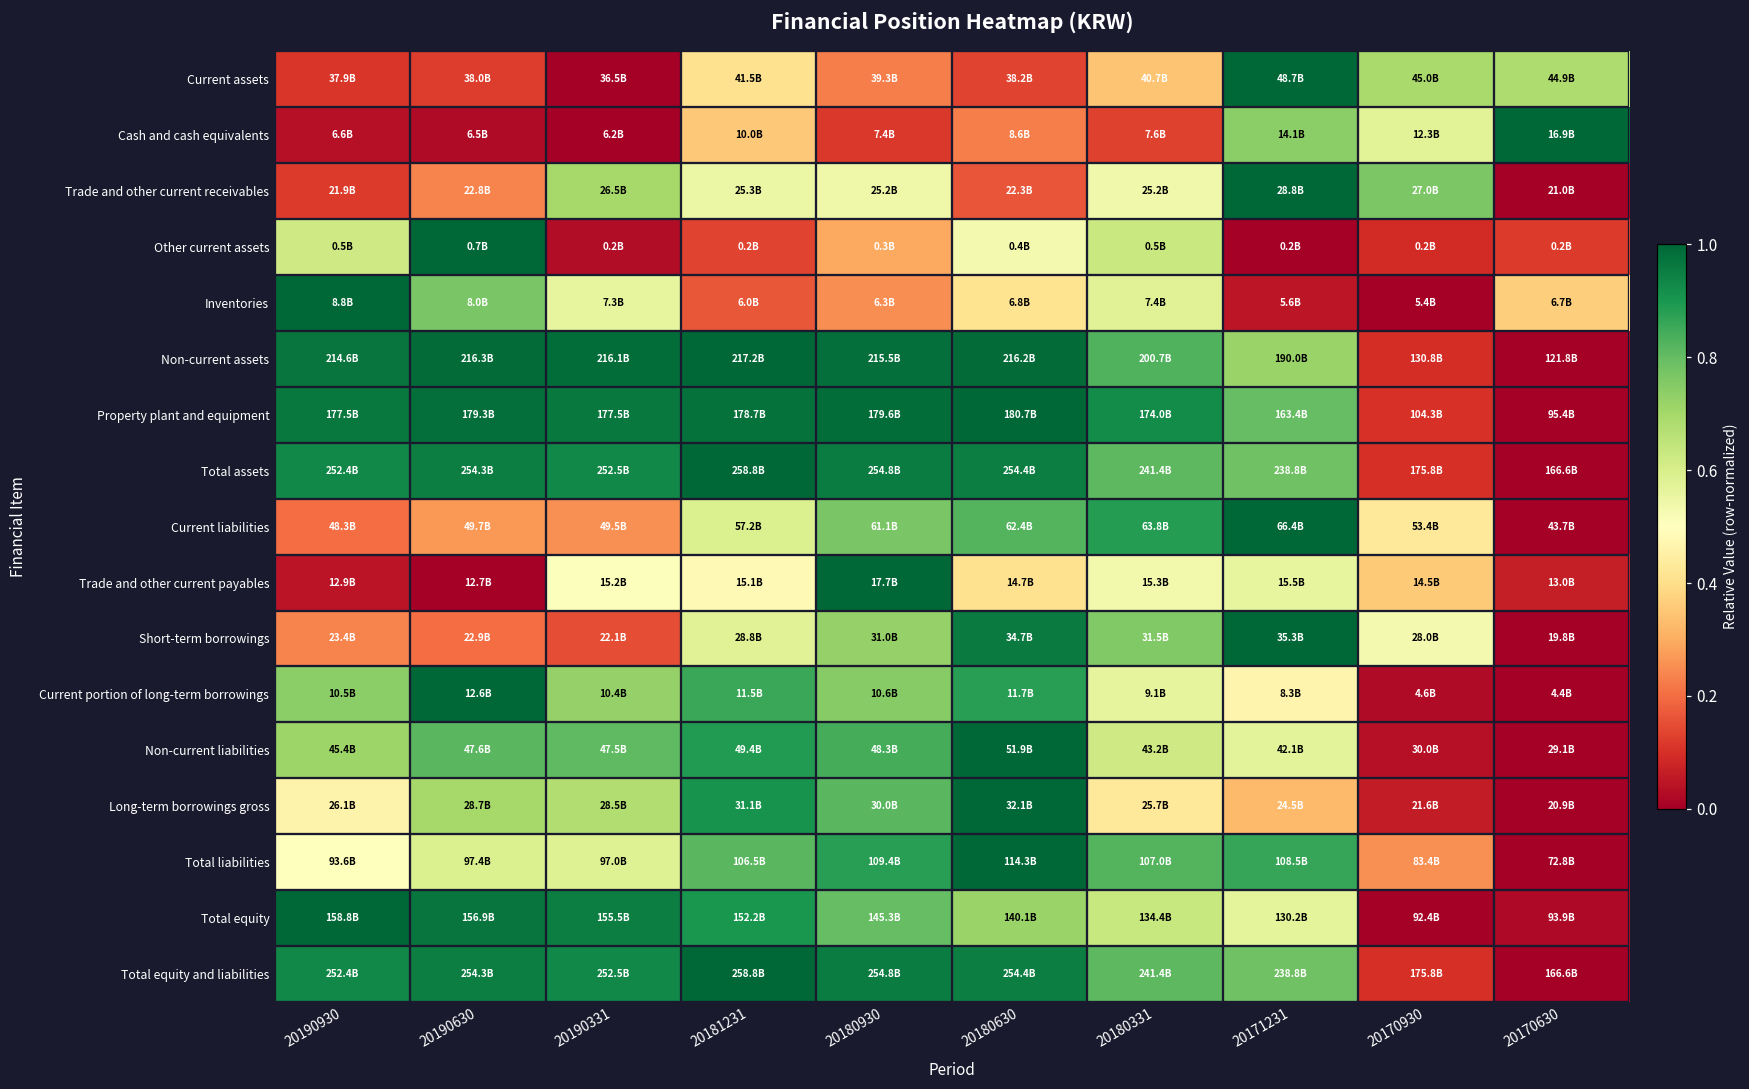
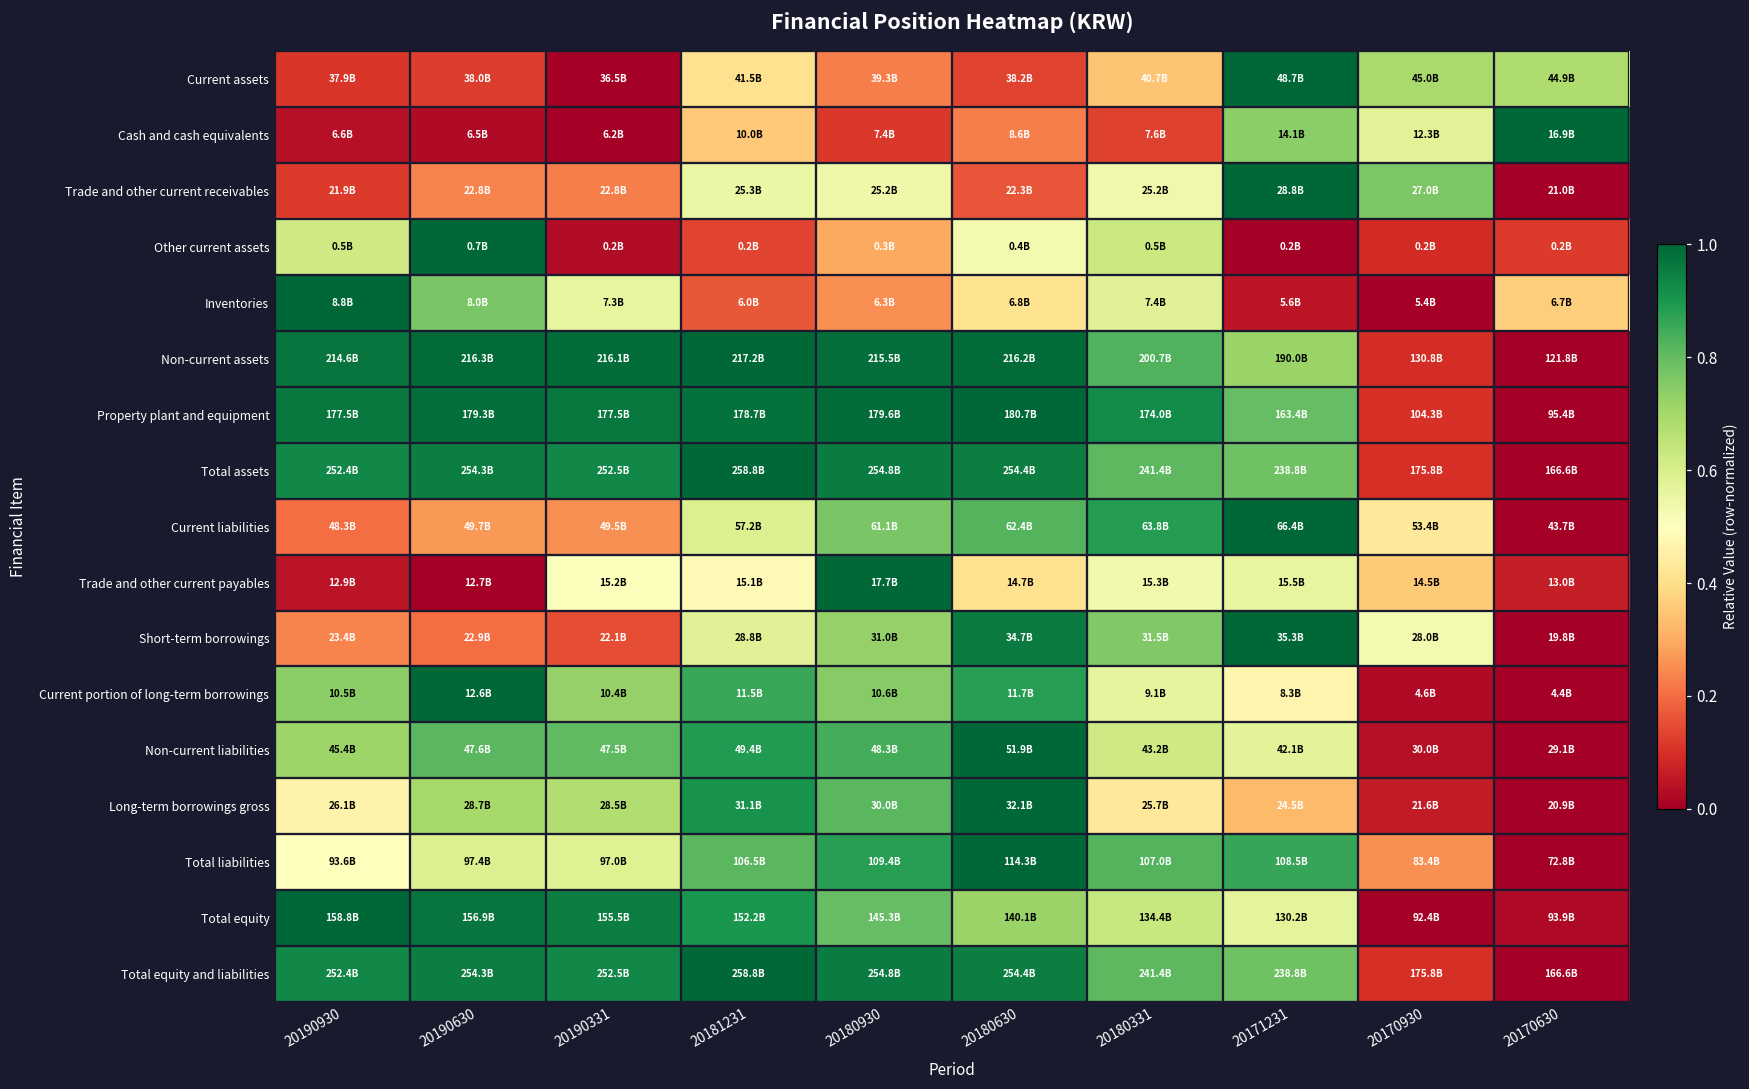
  {
    "Current assets": {
      "20190930": "37.9B",
      "20190630": "38.0B",
      "20190331": "36.5B",
      "20181231": "41.5B",
      "20180930": "39.3B",
      "20180630": "38.2B",
      "20180331": "40.7B",
      "20171231": "48.7B",
      "20170930": "45.0B",
      "20170630": "44.9B"
    },
    "Cash and cash equivalents": {
      "20190930": "6.6B",
      "20190630": "6.5B",
      "20190331": "6.2B",
      "20181231": "10.0B",
      "20180930": "7.4B",
      "20180630": "8.6B",
      "20180331": "7.6B",
      "20171231": "14.1B",
      "20170930": "12.3B",
      "20170630": "16.9B"
    },
    "Trade and other current receivables": {
      "20190930": "21.9B",
      "20190630": "22.8B",
-     "20190331": "26.5B",
+     "20190331": "22.8B",
      "20181231": "25.3B",
      "20180930": "25.2B",
      "20180630": "22.3B",
      "20180331": "25.2B",
      "20171231": "28.8B",
      "20170930": "27.0B",
      "20170630": "21.0B"
    },
    "Other current assets": {
      "20190930": "0.5B",
      "20190630": "0.7B",
      "20190331": "0.2B",
      "20181231": "0.2B",
      "20180930": "0.3B",
      "20180630": "0.4B",
      "20180331": "0.5B",
      "20171231": "0.2B",
      "20170930": "0.2B",
      "20170630": "0.2B"
    },
    "Inventories": {
      "20190930": "8.8B",
      "20190630": "8.0B",
      "20190331": "7.3B",
      "20181231": "6.0B",
      "20180930": "6.3B",
      "20180630": "6.8B",
      "20180331": "7.4B",
      "20171231": "5.6B",
      "20170930": "5.4B",
      "20170630": "6.7B"
    },
    "Non-current assets": {
      "20190930": "214.6B",
      "20190630": "216.3B",
      "20190331": "216.1B",
      "20181231": "217.2B",
      "20180930": "215.5B",
      "20180630": "216.2B",
      "20180331": "200.7B",
      "20171231": "190.0B",
      "20170930": "130.8B",
      "20170630": "121.8B"
    },
    "Property plant and equipment": {
      "20190930": "177.5B",
      "20190630": "179.3B",
      "20190331": "177.5B",
      "20181231": "178.7B",
      "20180930": "179.6B",
      "20180630": "180.7B",
      "20180331": "174.0B",
      "20171231": "163.4B",
      "20170930": "104.3B",
      "20170630": "95.4B"
    },
    "Total assets": {
      "20190930": "252.4B",
      "20190630": "254.3B",
      "20190331": "252.5B",
      "20181231": "258.8B",
      "20180930": "254.8B",
      "20180630": "254.4B",
      "20180331": "241.4B",
      "20171231": "238.8B",
      "20170930": "175.8B",
      "20170630": "166.6B"
    },
    "Current liabilities": {
      "20190930": "48.3B",
      "20190630": "49.7B",
      "20190331": "49.5B",
      "20181231": "57.2B",
      "20180930": "61.1B",
      "20180630": "62.4B",
      "20180331": "63.8B",
      "20171231": "66.4B",
      "20170930": "53.4B",
      "20170630": "43.7B"
    },
    "Trade and other current payables": {
      "20190930": "12.9B",
      "20190630": "12.7B",
      "20190331": "15.2B",
      "20181231": "15.1B",
      "20180930": "17.7B",
      "20180630": "14.7B",
      "20180331": "15.3B",
      "20171231": "15.5B",
      "20170930": "14.5B",
      "20170630": "13.0B"
    },
    "Short-term borrowings": {
      "20190930": "23.4B",
      "20190630": "22.9B",
      "20190331": "22.1B",
      "20181231": "28.8B",
      "20180930": "31.0B",
      "20180630": "34.7B",
      "20180331": "31.5B",
      "20171231": "35.3B",
      "20170930": "28.0B",
      "20170630": "19.8B"
    },
    "Current portion of long-term borrowings": {
      "20190930": "10.5B",
      "20190630": "12.6B",
      "20190331": "10.4B",
      "20181231": "11.5B",
      "20180930": "10.6B",
      "20180630": "11.7B",
      "20180331": "9.1B",
      "20171231": "8.3B",
      "20170930": "4.6B",
      "20170630": "4.4B"
    },
    "Non-current liabilities": {
      "20190930": "45.4B",
      "20190630": "47.6B",
      "20190331": "47.5B",
      "20181231": "49.4B",
      "20180930": "48.3B",
      "20180630": "51.9B",
      "20180331": "43.2B",
      "20171231": "42.1B",
      "20170930": "30.0B",
      "20170630": "29.1B"
    },
    "Long-term borrowings gross": {
      "20190930": "26.1B",
      "20190630": "28.7B",
      "20190331": "28.5B",
      "20181231": "31.1B",
      "20180930": "30.0B",
      "20180630": "32.1B",
      "20180331": "25.7B",
      "20171231": "24.5B",
      "20170930": "21.6B",
      "20170630": "20.9B"
    },
    "Total liabilities": {
      "20190930": "93.6B",
      "20190630": "97.4B",
      "20190331": "97.0B",
      "20181231": "106.5B",
      "20180930": "109.4B",
      "20180630": "114.3B",
      "20180331": "107.0B",
      "20171231": "108.5B",
      "20170930": "83.4B",
      "20170630": "72.8B"
    },
    "Total equity": {
      "20190930": "158.8B",
      "20190630": "156.9B",
      "20190331": "155.5B",
      "20181231": "152.2B",
      "20180930": "145.3B",
      "20180630": "140.1B",
      "20180331": "134.4B",
      "20171231": "130.2B",
      "20170930": "92.4B",
      "20170630": "93.9B"
    },
    "Total equity and liabilities": {
      "20190930": "252.4B",
      "20190630": "254.3B",
      "20190331": "252.5B",
      "20181231": "258.8B",
      "20180930": "254.8B",
      "20180630": "254.4B",
      "20180331": "241.4B",
      "20171231": "238.8B",
      "20170930": "175.8B",
      "20170630": "166.6B"
    }
  }
